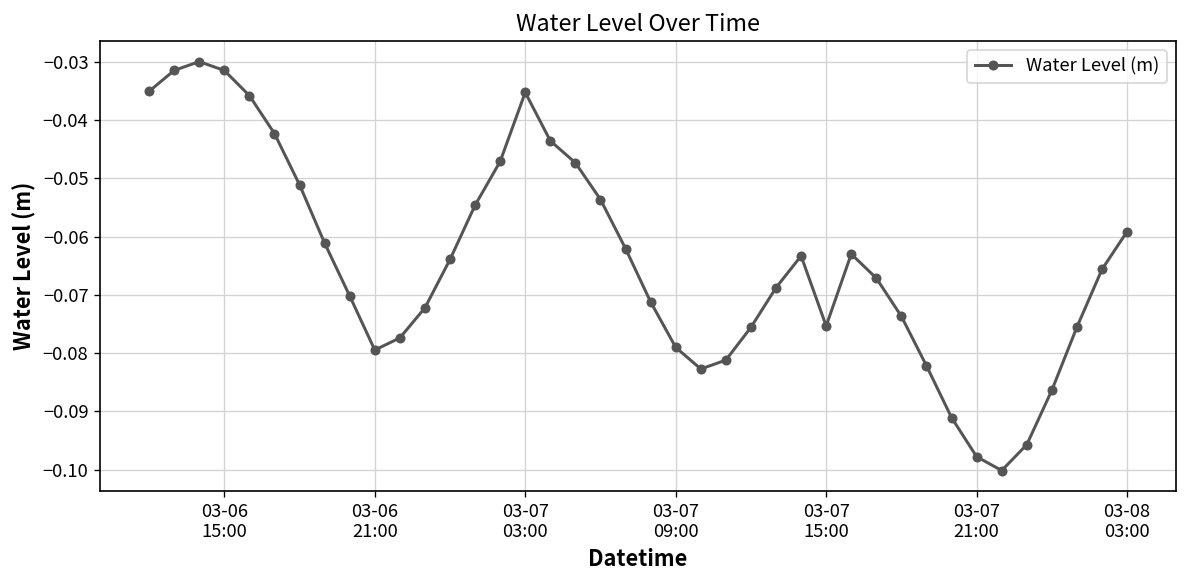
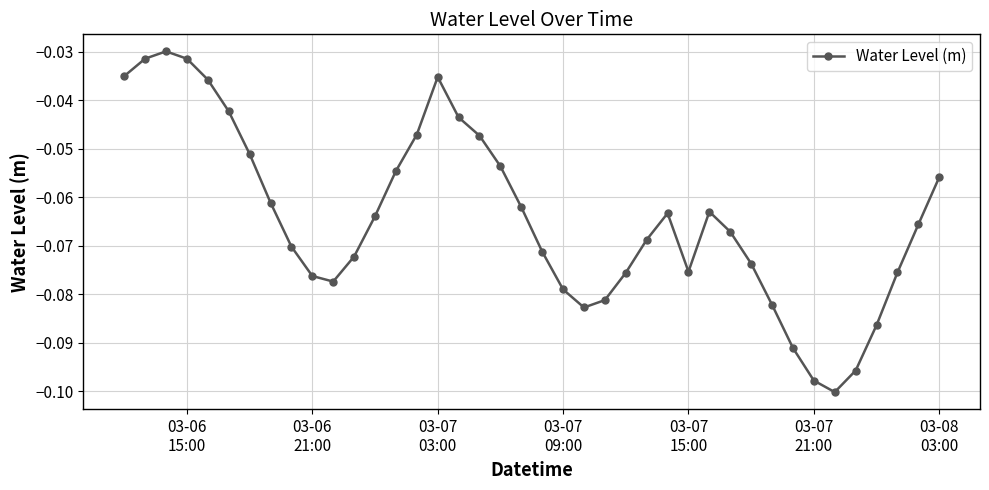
  {
    "03-06 15:00": -0.031,
-   "03-06 21:00": -0.079,
+   "03-06 21:00": -0.076,
    "03-07 03:00": -0.035,
    "03-07 09:00": -0.079,
    "03-07 15:00": -0.075,
    "03-07 21:00": -0.098,
-   "03-08 03:00": -0.059
+   "03-08 03:00": -0.056
  }
